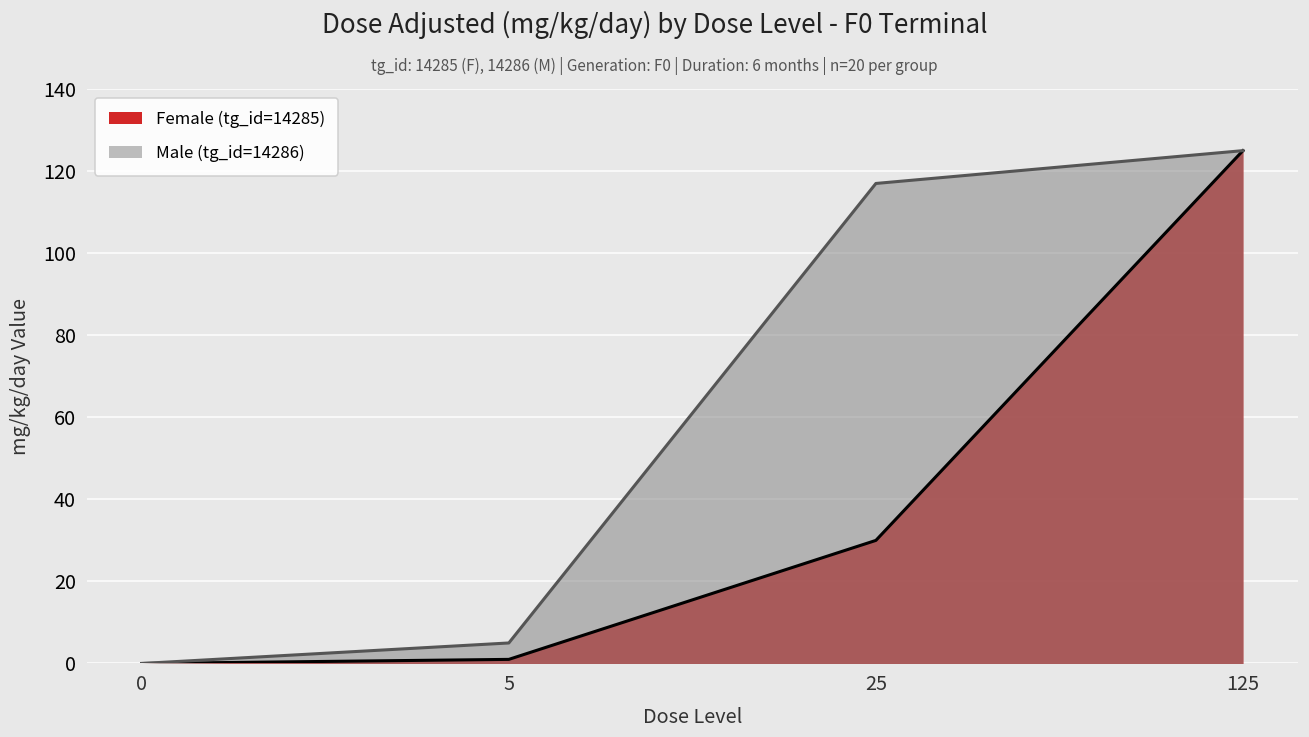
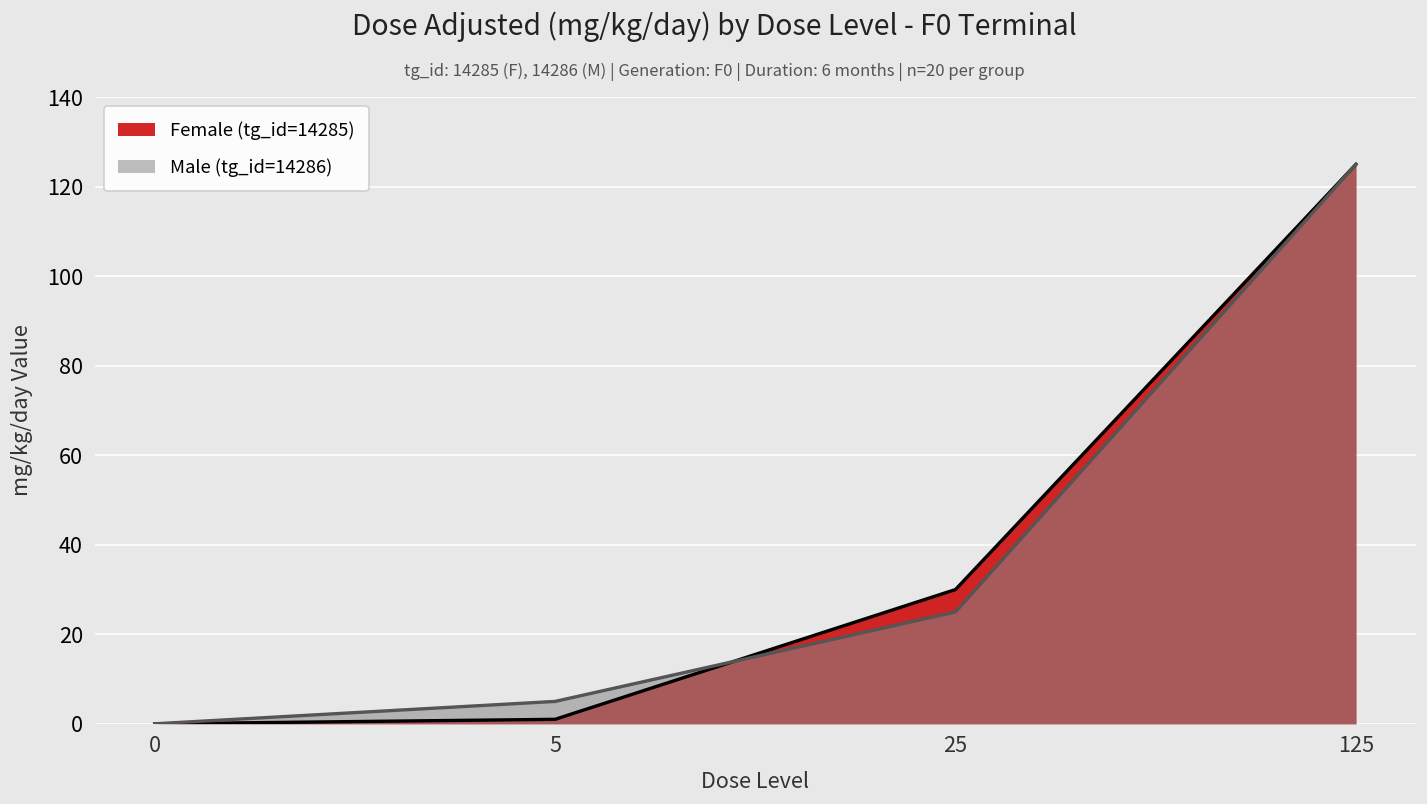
  {
    "Female (tg_id=14285)": {
      "5": 1,
      "25": 30
    },
    "Male (tg_id=14286)": {
      "5": 5,
-     "25": 117
+     "25": 25
    }
  }
